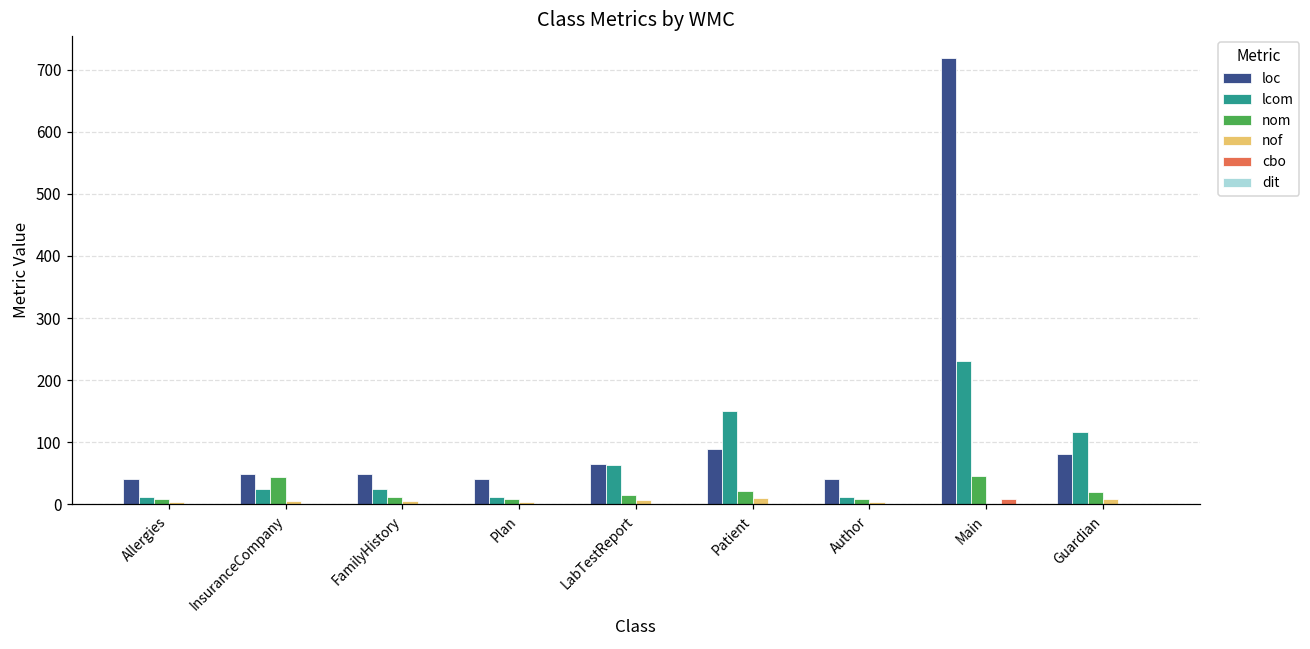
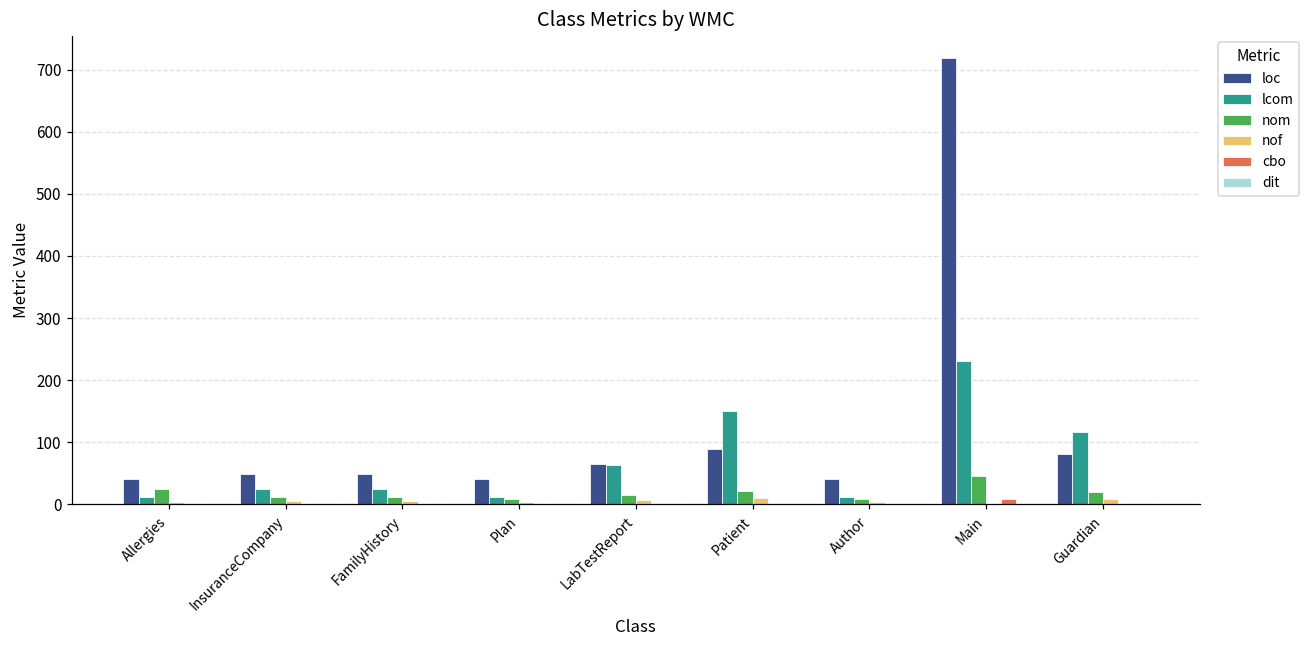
  {
    "loc": {
      "Allergies": 40,
      "InsuranceCompany": 50,
      "FamilyHistory": 50,
      "Plan": 40,
      "LabTestReport": 70,
      "Patient": 90,
      "Author": 40,
      "Main": 720,
      "Guardian": 80
    },
    "lcom": {
      "Allergies": 10,
      "InsuranceCompany": 30,
      "FamilyHistory": 30,
      "Plan": 10,
      "LabTestReport": 60,
      "Patient": 150,
      "Author": 10,
      "Main": 230,
      "Guardian": 120
    },
    "nom": {
-     "Allergies": 10,
-     "InsuranceCompany": 40,
+     "Allergies": 20,
+     "InsuranceCompany": 10,
      "FamilyHistory": 10,
      "Plan": 10,
      "LabTestReport": 20,
      "Patient": 20,
      "Author": 10,
      "Main": 50,
      "Guardian": 20
    },
    "nof": {
      "InsuranceCompany": 10,
      "FamilyHistory": 10,
      "LabTestReport": 10,
      "Patient": 10,
      "Main": 0,
      "Guardian": 10
    },
    "cbo": {
      "Allergies": 0,
      "InsuranceCompany": 0,
      "FamilyHistory": 0,
      "Plan": 0,
      "LabTestReport": 0,
      "Patient": 0,
      "Author": 0,
      "Main": 10,
      "Guardian": 0
    }
  }
